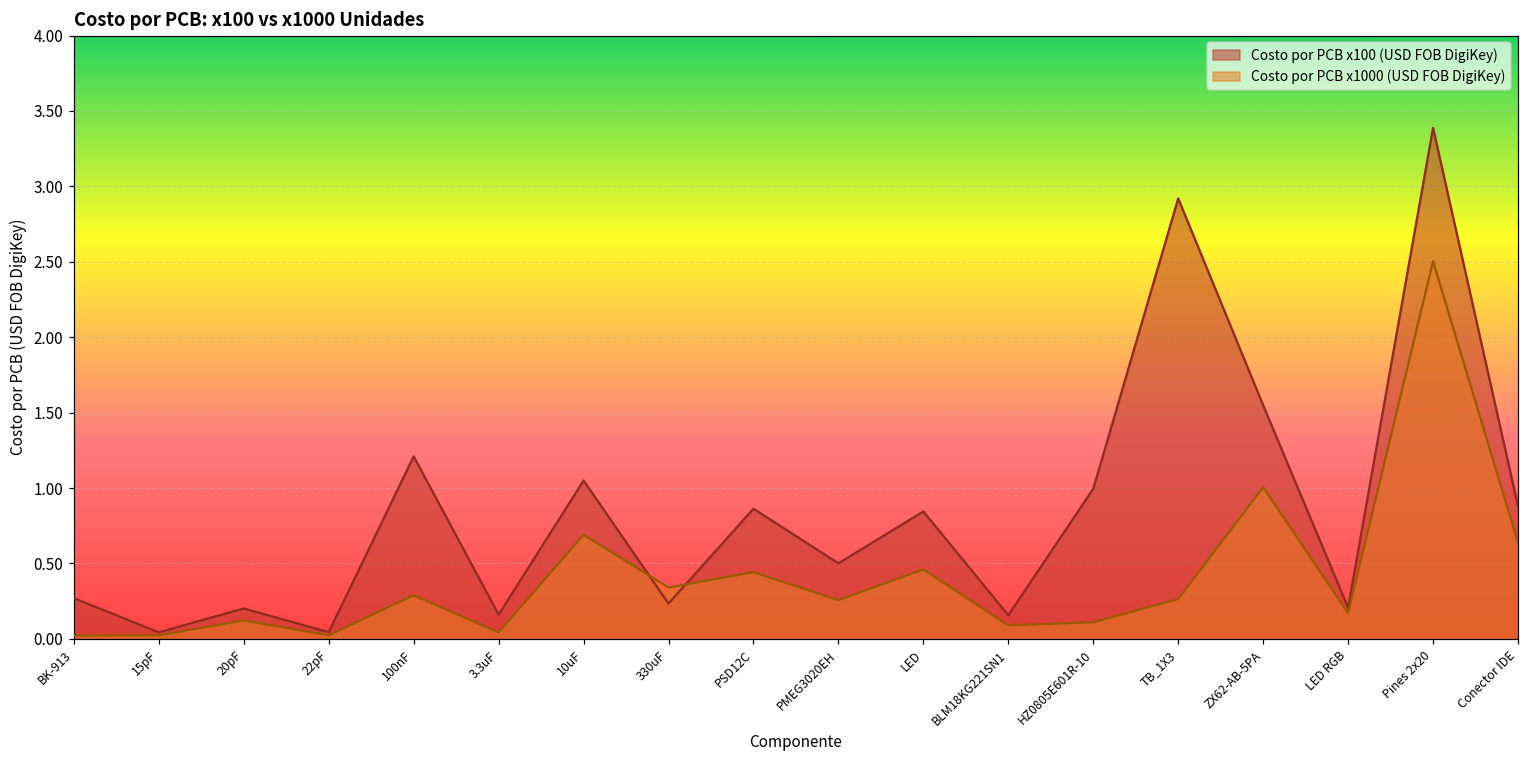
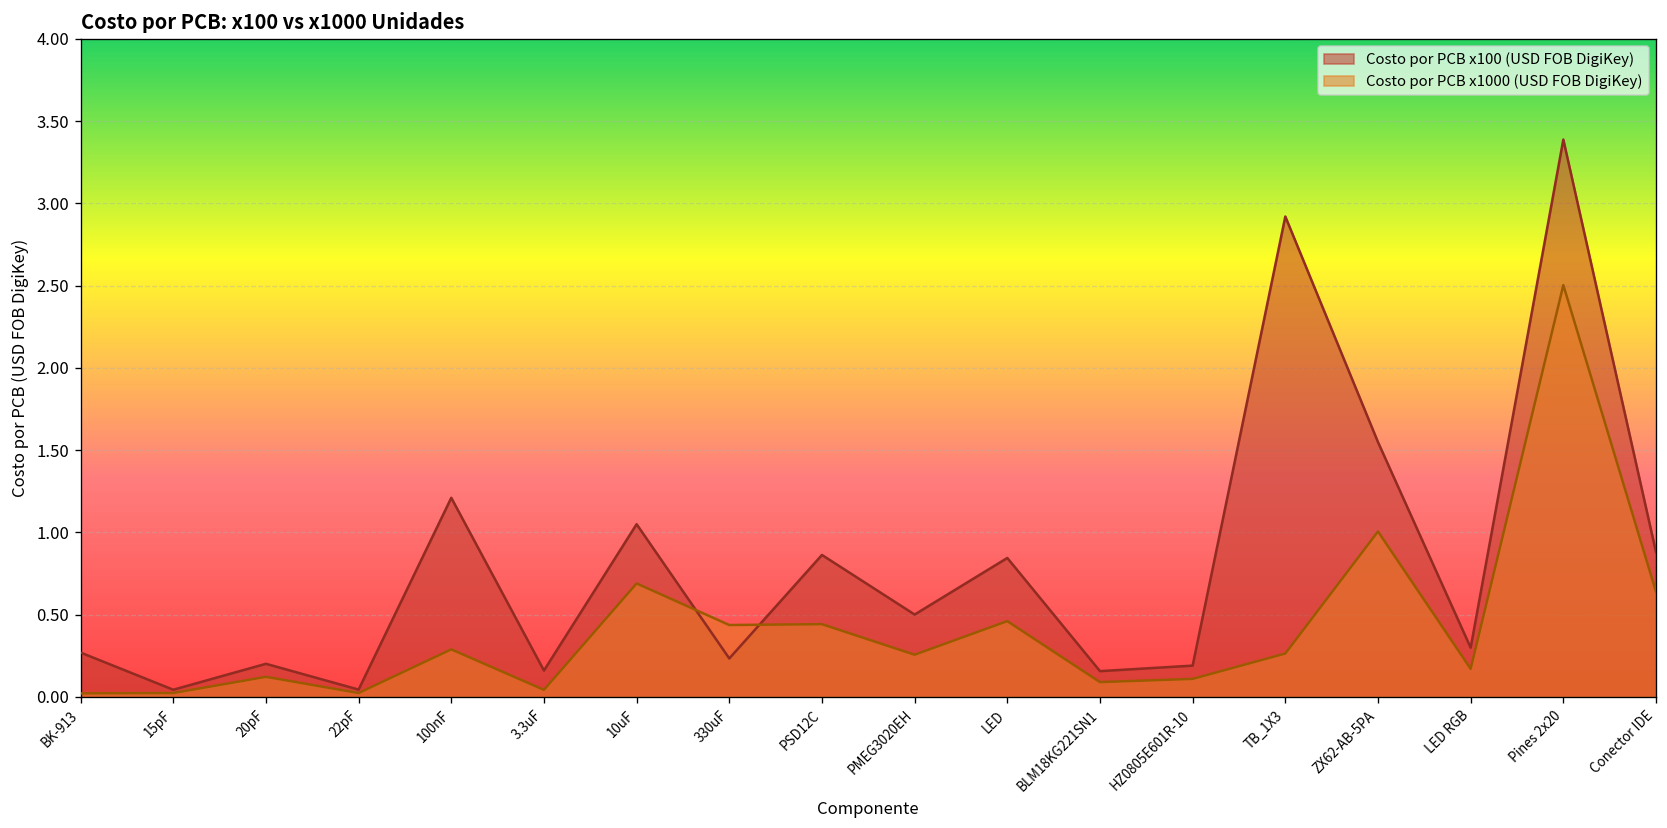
  {
    "Costo por PCB x100 (USD FOB DigiKey)": {
      "BK-913": 0.27,
      "15pF": 0.04,
      "20pF": 0.20,
      "22pF": 0.04,
      "100nF": 1.21,
      "3.3uF": 0.16,
      "10uF": 1.05,
      "330uF": 0.23,
      "PSD12C": 0.86,
      "PMEG3020EH": 0.50,
      "LED": 0.84,
      "BLM18KG221SN1": 0.16,
-     "HZ0805E601R-10": 1.00,
+     "HZ0805E601R-10": 0.19,
      "TB_1X3": 2.92,
      "ZX62-AB-5PA": 1.55,
-     "LED RGB": 0.21,
+     "LED RGB": 0.30,
      "Pines 2x20": 3.39,
      "Conector IDE": 0.88
    },
    "Costo por PCB x1000 (USD FOB DigiKey)": {
      "BK-913": 0.02,
      "15pF": 0.02,
      "20pF": 0.12,
      "22pF": 0.02,
      "100nF": 0.29,
      "3.3uF": 0.04,
      "10uF": 0.69,
-     "330uF": 0.34,
+     "330uF": 0.44,
      "PSD12C": 0.44,
      "PMEG3020EH": 0.26,
      "LED": 0.46,
      "BLM18KG221SN1": 0.09,
      "HZ0805E601R-10": 0.11,
      "TB_1X3": 0.26,
      "ZX62-AB-5PA": 1.01,
      "LED RGB": 0.17,
      "Pines 2x20": 2.50,
      "Conector IDE": 0.64
    }
  }
